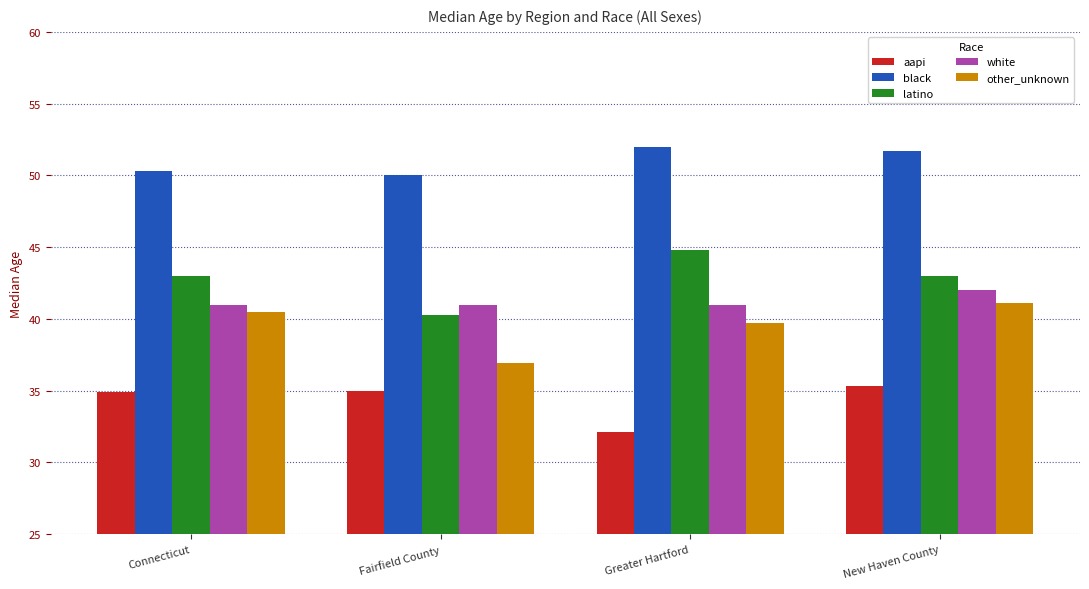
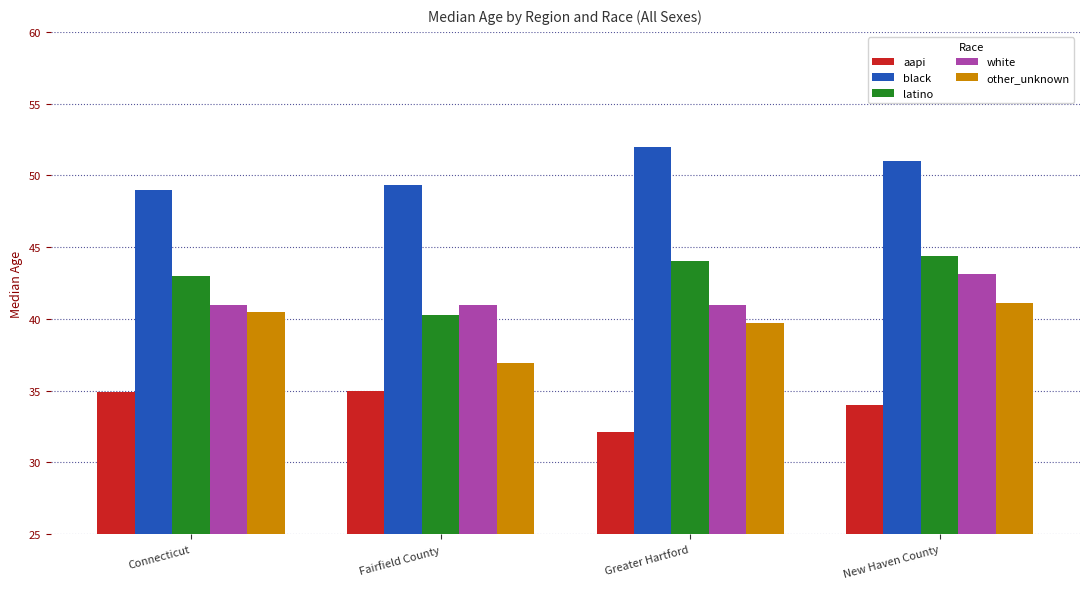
  {
    "aapi": {
      "Connecticut": 34.9,
      "Fairfield County": 35.0,
      "Greater Hartford": 32.1,
-     "New Haven County": 35.3
+     "New Haven County": 34.0
    },
    "black": {
-     "Connecticut": 50.3,
-     "Fairfield County": 50.0,
+     "Connecticut": 49.0,
+     "Fairfield County": 49.3,
      "Greater Hartford": 52.0,
-     "New Haven County": 51.7
+     "New Haven County": 51.0
    },
    "latino": {
      "Connecticut": 43.0,
      "Fairfield County": 40.3,
-     "Greater Hartford": 44.8,
-     "New Haven County": 43.0
+     "Greater Hartford": 44.0,
+     "New Haven County": 44.4
    },
    "white": {
      "Connecticut": 41.0,
      "Fairfield County": 41.0,
      "Greater Hartford": 41.0,
-     "New Haven County": 42.0
+     "New Haven County": 43.1
    },
    "other_unknown": {
      "Connecticut": 40.5,
      "Fairfield County": 36.9,
      "Greater Hartford": 39.7,
      "New Haven County": 41.1
    }
  }
